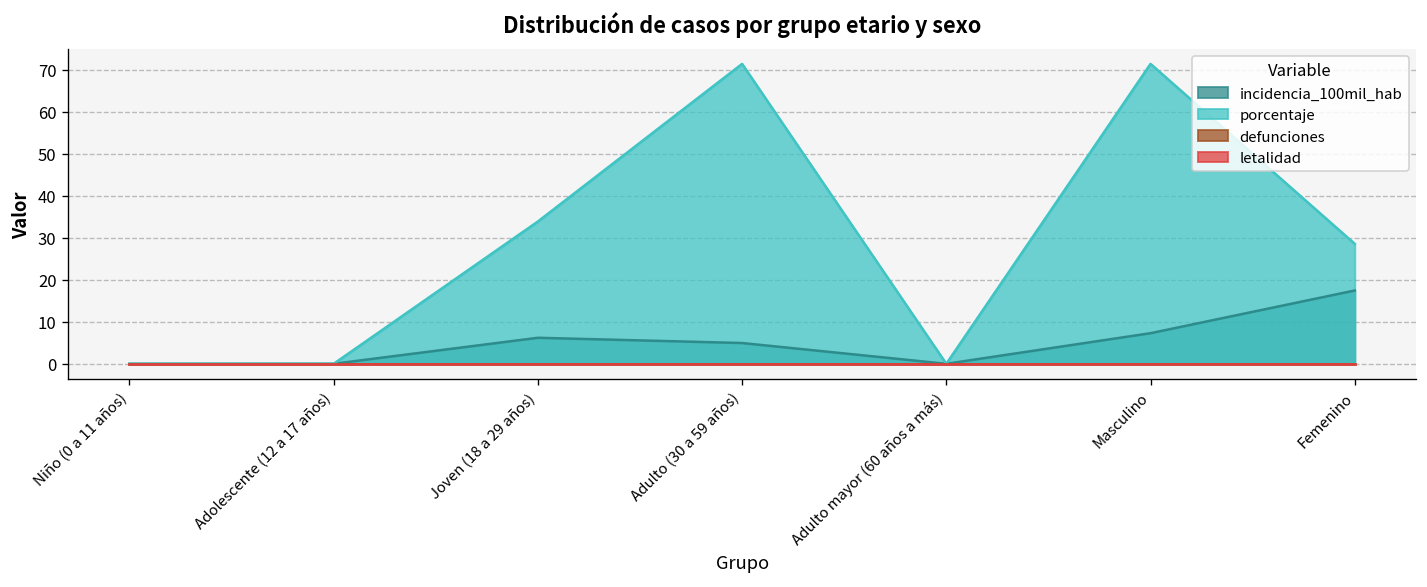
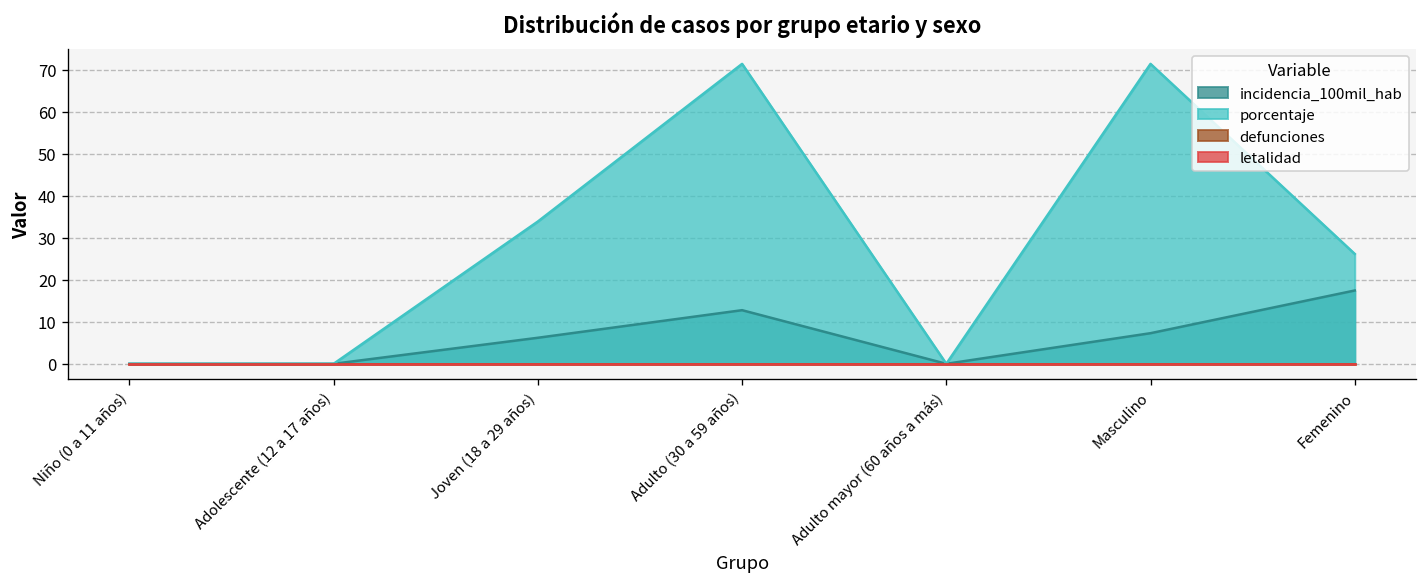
  {
    "incidencia_100mil_hab": {
      "Joven (18 a 29 años)": 6,
-     "Adulto (30 a 59 años)": 5,
+     "Adulto (30 a 59 años)": 13,
      "Masculino": 7,
      "Femenino": 17
    },
    "porcentaje": {
      "Joven (18 a 29 años)": 34,
      "Adulto (30 a 59 años)": 71,
      "Masculino": 71,
-     "Femenino": 29
+     "Femenino": 26
    },
    "letalidad": {
      "Joven (18 a 29 años)": 0,
      "Adulto (30 a 59 años)": 0,
      "Masculino": 0,
      "Femenino": 0
    }
  }
